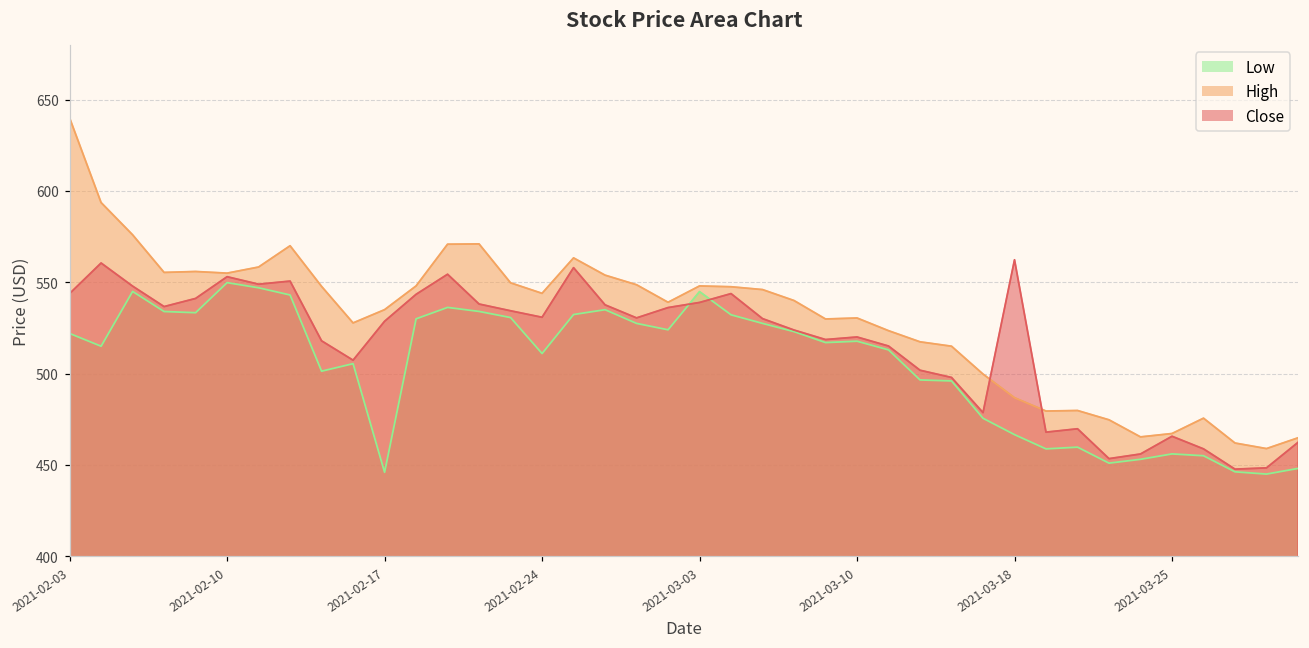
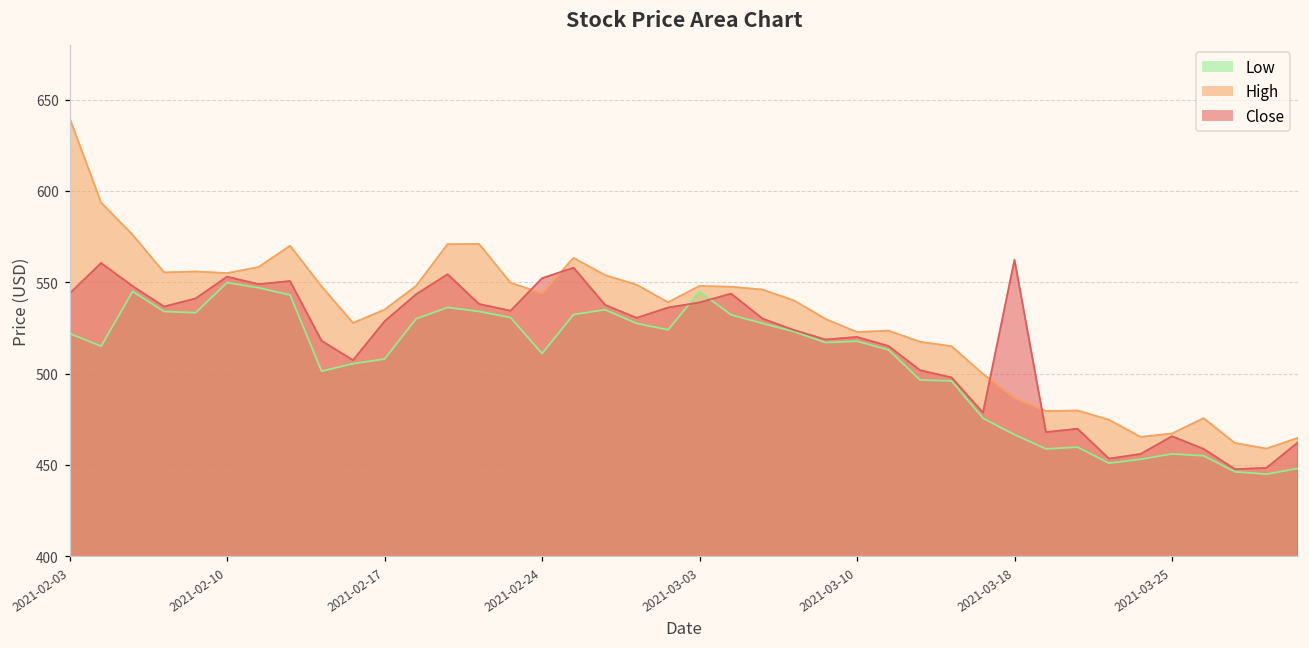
  {
    "Low": {
      "2021-02-03": 522,
      "2021-02-10": 550,
-     "2021-02-17": 446,
+     "2021-02-17": 508,
      "2021-02-24": 511,
      "2021-03-03": 545,
      "2021-03-10": 518,
      "2021-03-18": 467,
      "2021-03-25": 456
    },
    "High": {
      "2021-02-03": 640,
      "2021-02-10": 555,
      "2021-02-17": 535,
      "2021-02-24": 544,
      "2021-03-03": 548,
-     "2021-03-10": 530,
+     "2021-03-10": 523,
      "2021-03-18": 487
    },
    "Close": {
      "2021-02-03": 544,
      "2021-02-10": 553,
      "2021-02-17": 529,
-     "2021-02-24": 531,
+     "2021-02-24": 552,
      "2021-03-03": 539,
      "2021-03-10": 520,
      "2021-03-18": 562
    }
  }
